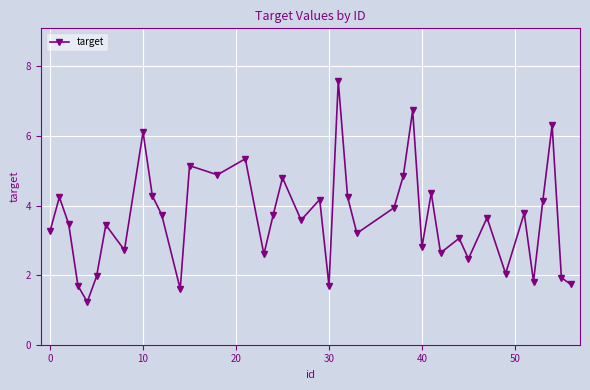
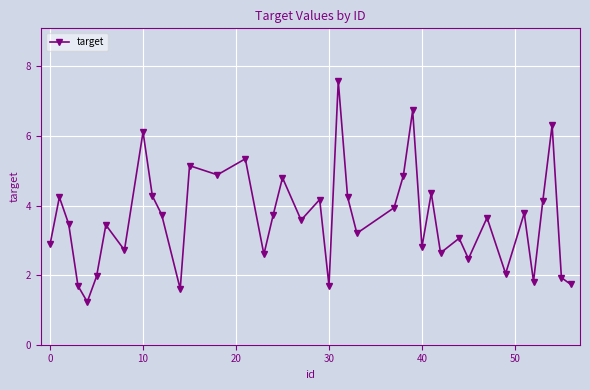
  {
-   "0": 3.3,
+   "0": 2.9,
    "10": 6.1,
    "30": 1.7,
    "40": 2.8
  }
